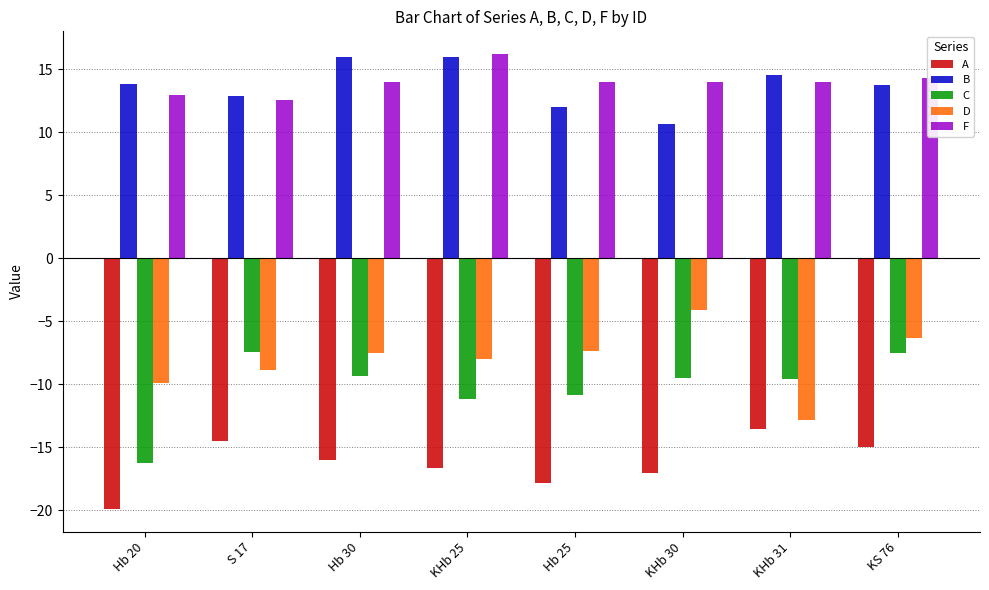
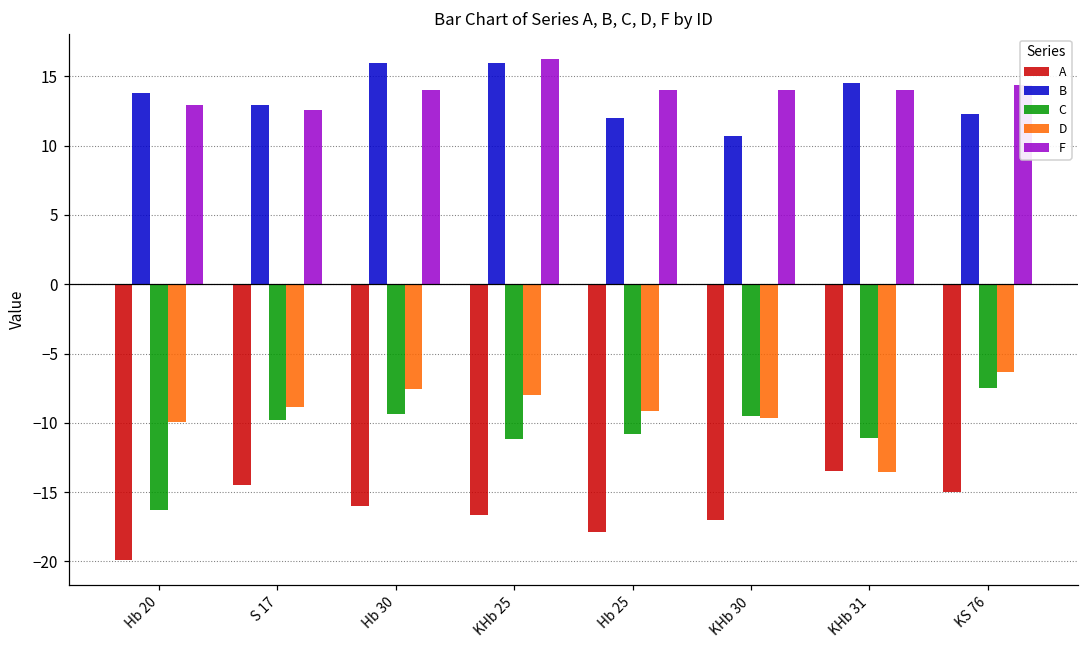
  {
    "A": {
      "Hb 20": -19.9,
      "S 17": -14.5,
      "Hb 30": -16.0,
      "KHb 25": -16.7,
      "Hb 25": -17.8,
      "KHb 30": -17.0,
      "KHb 31": -13.5,
      "KS 76": -15.0
    },
    "B": {
      "Hb 20": 13.8,
      "S 17": 12.9,
      "Hb 30": 16.0,
      "KHb 25": 16.0,
      "Hb 25": 12.0,
      "KHb 30": 10.7,
      "KHb 31": 14.5,
-     "KS 76": 13.8
+     "KS 76": 12.3
    },
    "C": {
      "Hb 20": -16.3,
-     "S 17": -7.5,
+     "S 17": -9.8,
      "Hb 30": -9.4,
      "KHb 25": -11.1,
      "Hb 25": -10.8,
      "KHb 30": -9.5,
-     "KHb 31": -9.6,
+     "KHb 31": -11.1,
      "KS 76": -7.5
    },
    "D": {
      "Hb 20": -9.9,
      "S 17": -8.9,
      "Hb 30": -7.5,
      "KHb 25": -8.0,
-     "Hb 25": -7.4,
-     "KHb 30": -4.1,
-     "KHb 31": -12.8,
+     "Hb 25": -9.1,
+     "KHb 30": -9.6,
+     "KHb 31": -13.5,
      "KS 76": -6.3
    },
    "F": {
      "Hb 20": 12.9,
      "S 17": 12.6,
      "Hb 30": 14.0,
      "KHb 25": 16.2,
      "Hb 25": 14.0,
      "KHb 30": 14.0,
      "KHb 31": 14.0
    }
  }
